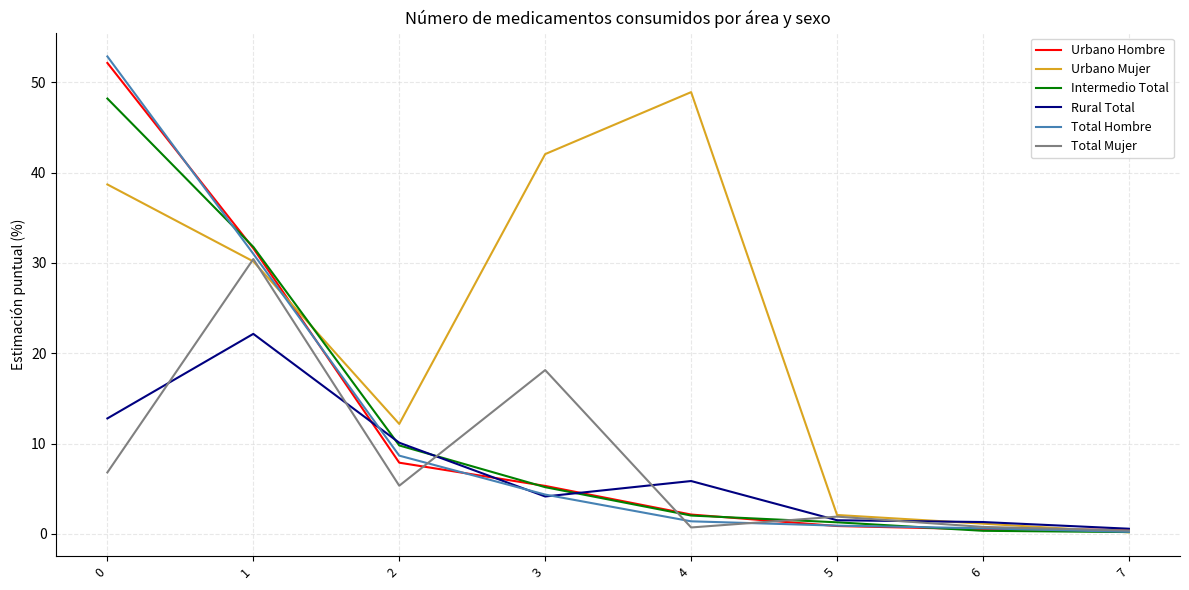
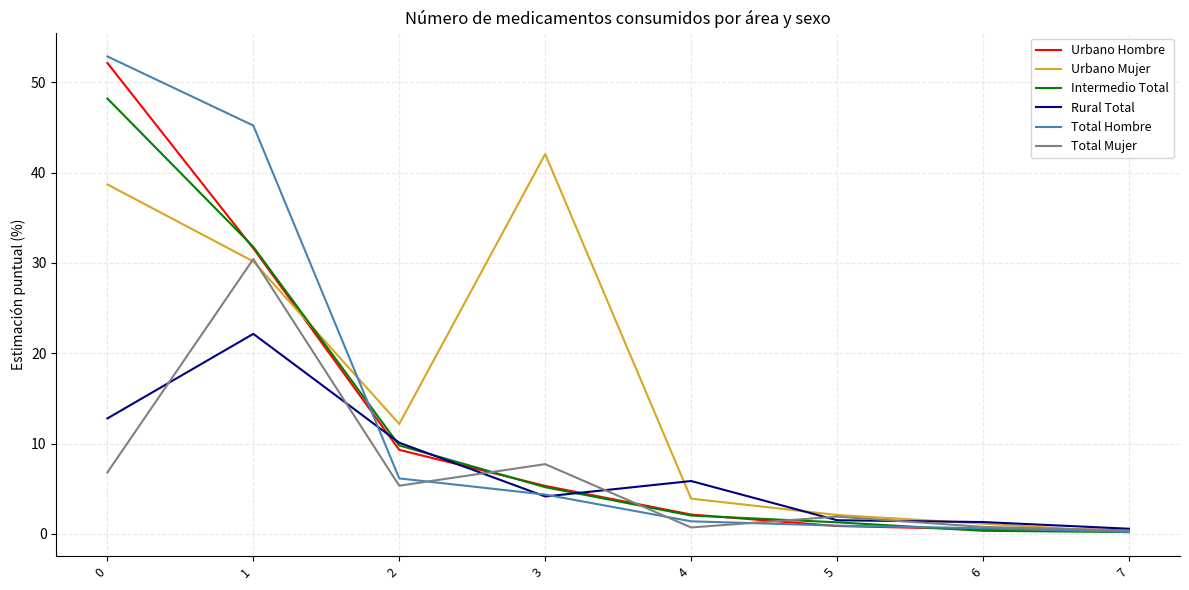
  {
    "Urbano Hombre": {
      "0": 52,
-     "2": 8
+     "2": 9
    },
    "Urbano Mujer": {
      "0": 39,
      "2": 12,
      "3": 42,
-     "4": 49
+     "4": 4
    },
    "Intermedio Total": {
      "0": 48,
      "2": 10
    },
    "Rural Total": {
      "0": 13,
      "1": 22,
      "2": 10,
      "4": 6
    },
    "Total Hombre": {
      "0": 53,
-     "1": 31,
-     "2": 9,
+     "1": 45,
+     "2": 6,
      "4": 1
    },
    "Total Mujer": {
      "0": 7,
      "2": 5,
-     "3": 18,
+     "3": 8,
      "4": 1
    }
  }
